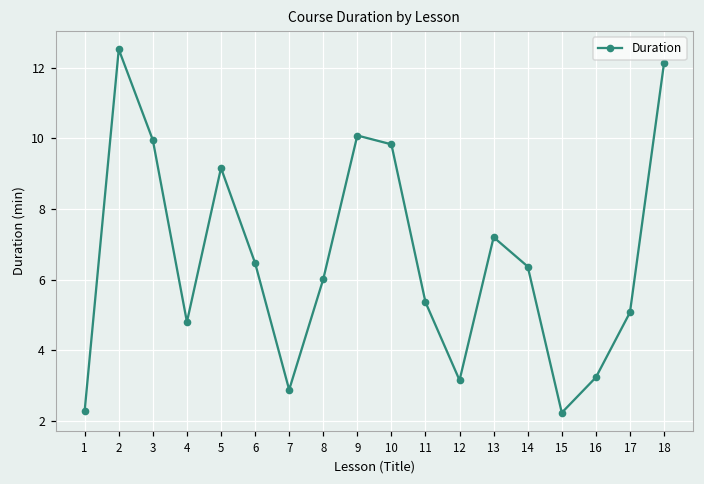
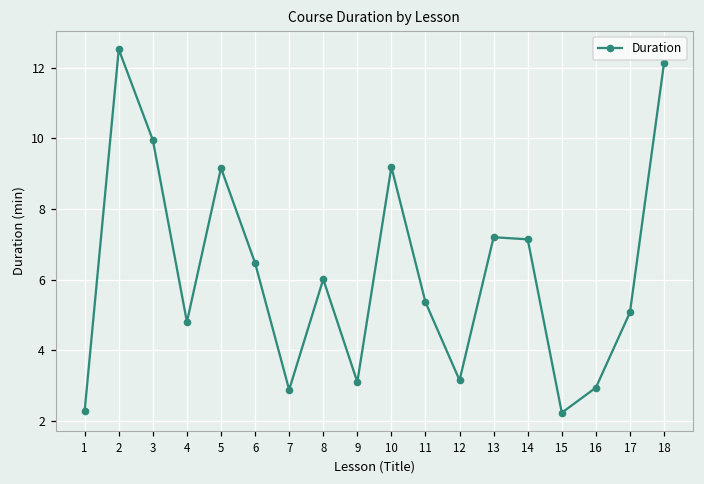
  {
    "1": 2.3,
    "2": 12.5,
    "3": 10.0,
    "4": 4.8,
    "5": 9.2,
    "6": 6.5,
    "7": 2.9,
    "8": 6.0,
-   "9": 10.1,
-   "10": 9.8,
+   "9": 3.1,
+   "10": 9.2,
    "11": 5.4,
    "12": 3.2,
    "13": 7.2,
-   "14": 6.4,
+   "14": 7.1,
    "15": 2.2,
-   "16": 3.2,
+   "16": 2.9,
    "17": 5.1,
    "18": 12.1
  }
